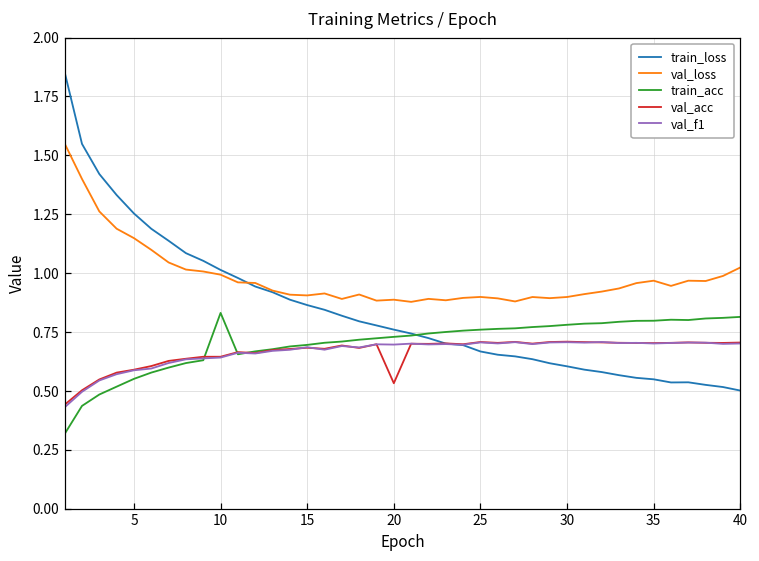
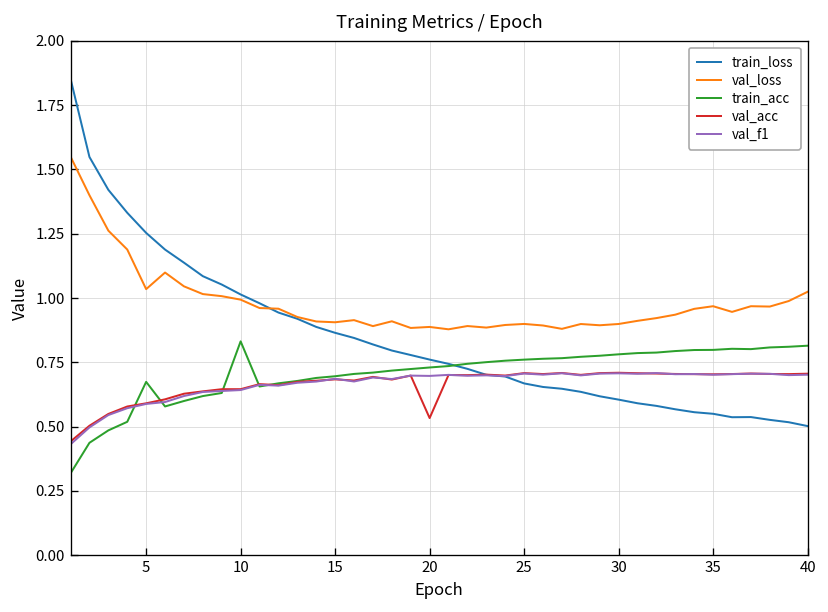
  {
    "train_loss": {
      "5": 1.25,
      "10": 1.01,
      "15": 0.86,
      "20": 0.76,
      "25": 0.67,
      "30": 0.60,
      "35": 0.55,
      "40": 0.50
    },
    "val_loss": {
-     "5": 1.15,
+     "5": 1.03,
      "10": 0.99,
      "15": 0.91,
      "20": 0.89,
      "25": 0.90,
      "30": 0.90,
      "35": 0.97,
      "40": 1.02
    },
    "train_acc": {
-     "5": 0.55,
+     "5": 0.67,
      "10": 0.83,
      "20": 0.73,
      "25": 0.76,
      "30": 0.78,
      "35": 0.80,
      "40": 0.81
    },
    "val_acc": {
      "20": 0.53
    },
    "val_f1": {
      "20": 0.70
    }
  }
